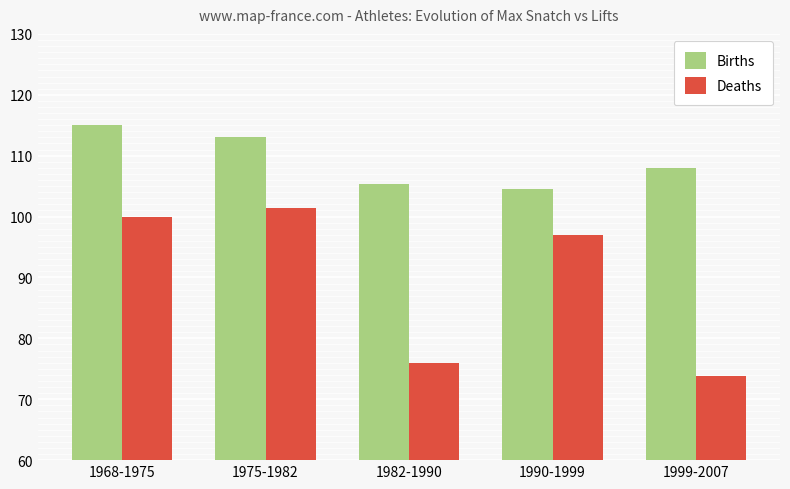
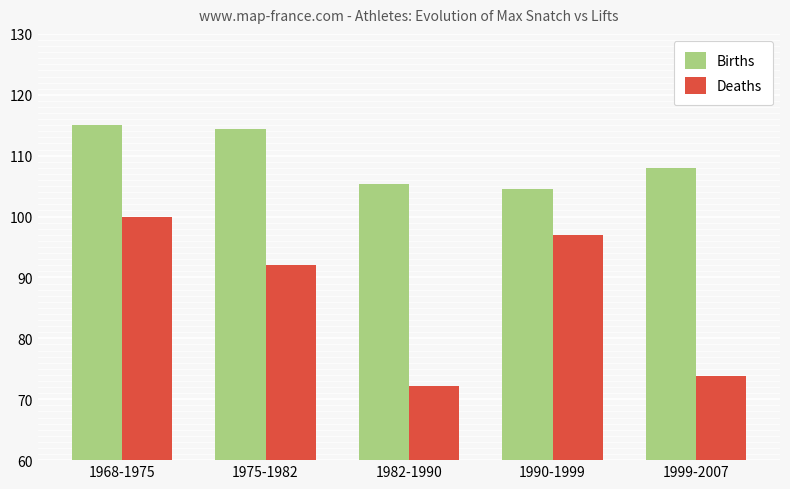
  {
    "Births": {
      "1968-1975": 115,
-     "1975-1982": 113,
+     "1975-1982": 114,
      "1982-1990": 105,
      "1990-1999": 105,
      "1999-2007": 108
    },
    "Deaths": {
      "1968-1975": 100,
-     "1975-1982": 101,
-     "1982-1990": 76,
+     "1975-1982": 92,
+     "1982-1990": 72,
      "1990-1999": 97,
      "1999-2007": 74
    }
  }
